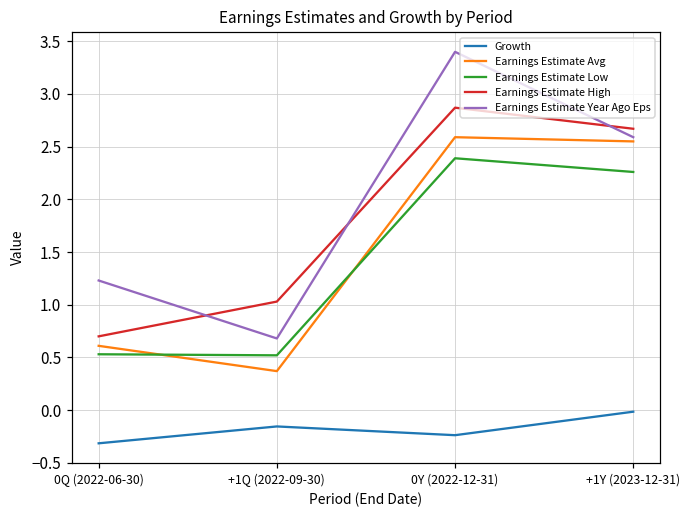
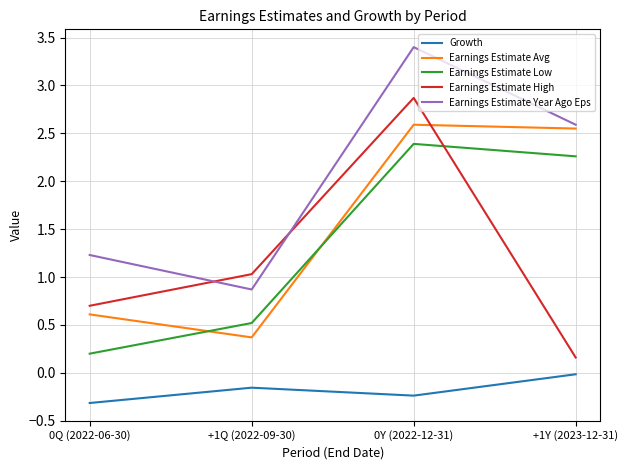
  {
    "Growth": {
      "0Q (2022-06-30)": -0.3,
      "+1Q (2022-09-30)": -0.2,
      "0Y (2022-12-31)": -0.2,
      "+1Y (2023-12-31)": 0.0
    },
    "Earnings Estimate Avg": {
      "0Q (2022-06-30)": 0.6,
      "+1Q (2022-09-30)": 0.4,
      "0Y (2022-12-31)": 2.6,
      "+1Y (2023-12-31)": 2.6
    },
    "Earnings Estimate Low": {
-     "0Q (2022-06-30)": 0.5,
+     "0Q (2022-06-30)": 0.2,
      "+1Q (2022-09-30)": 0.5,
      "0Y (2022-12-31)": 2.4,
      "+1Y (2023-12-31)": 2.3
    },
    "Earnings Estimate High": {
      "0Q (2022-06-30)": 0.7,
      "+1Q (2022-09-30)": 1.0,
      "0Y (2022-12-31)": 2.9,
-     "+1Y (2023-12-31)": 2.7
+     "+1Y (2023-12-31)": 0.2
    },
    "Earnings Estimate Year Ago Eps": {
      "0Q (2022-06-30)": 1.2,
-     "+1Q (2022-09-30)": 0.7,
+     "+1Q (2022-09-30)": 0.9,
      "0Y (2022-12-31)": 3.4,
      "+1Y (2023-12-31)": 2.6
    }
  }
